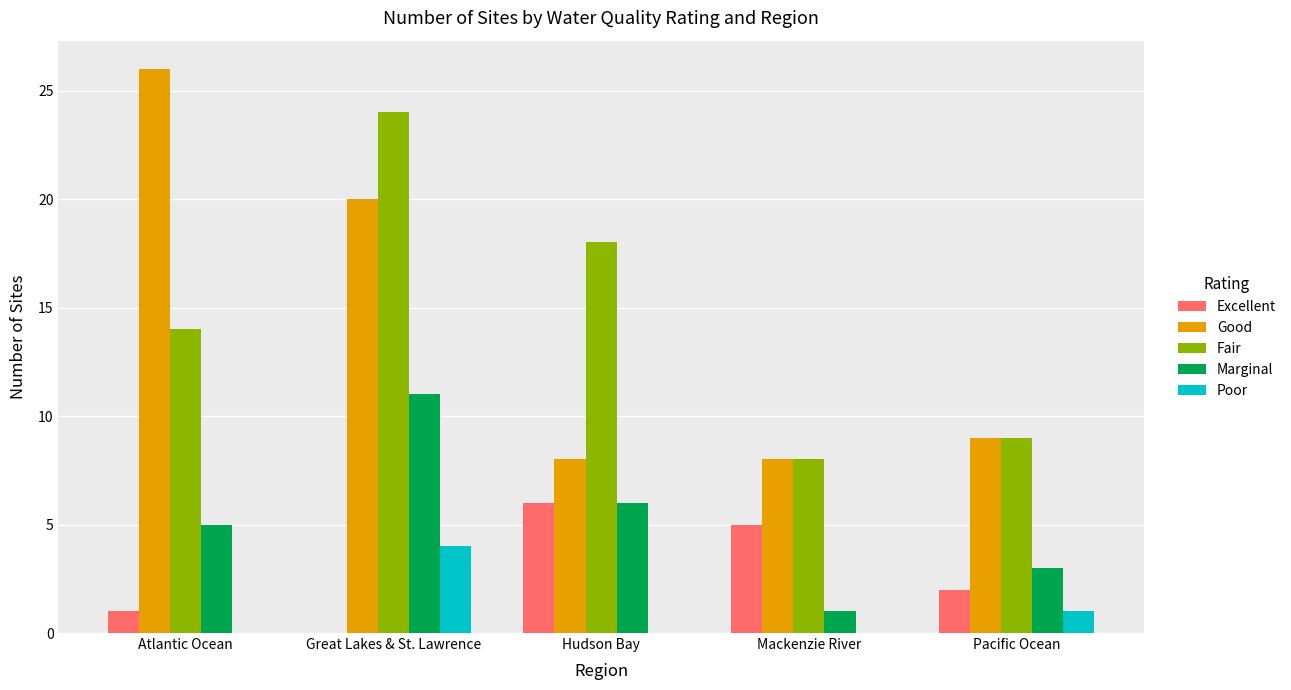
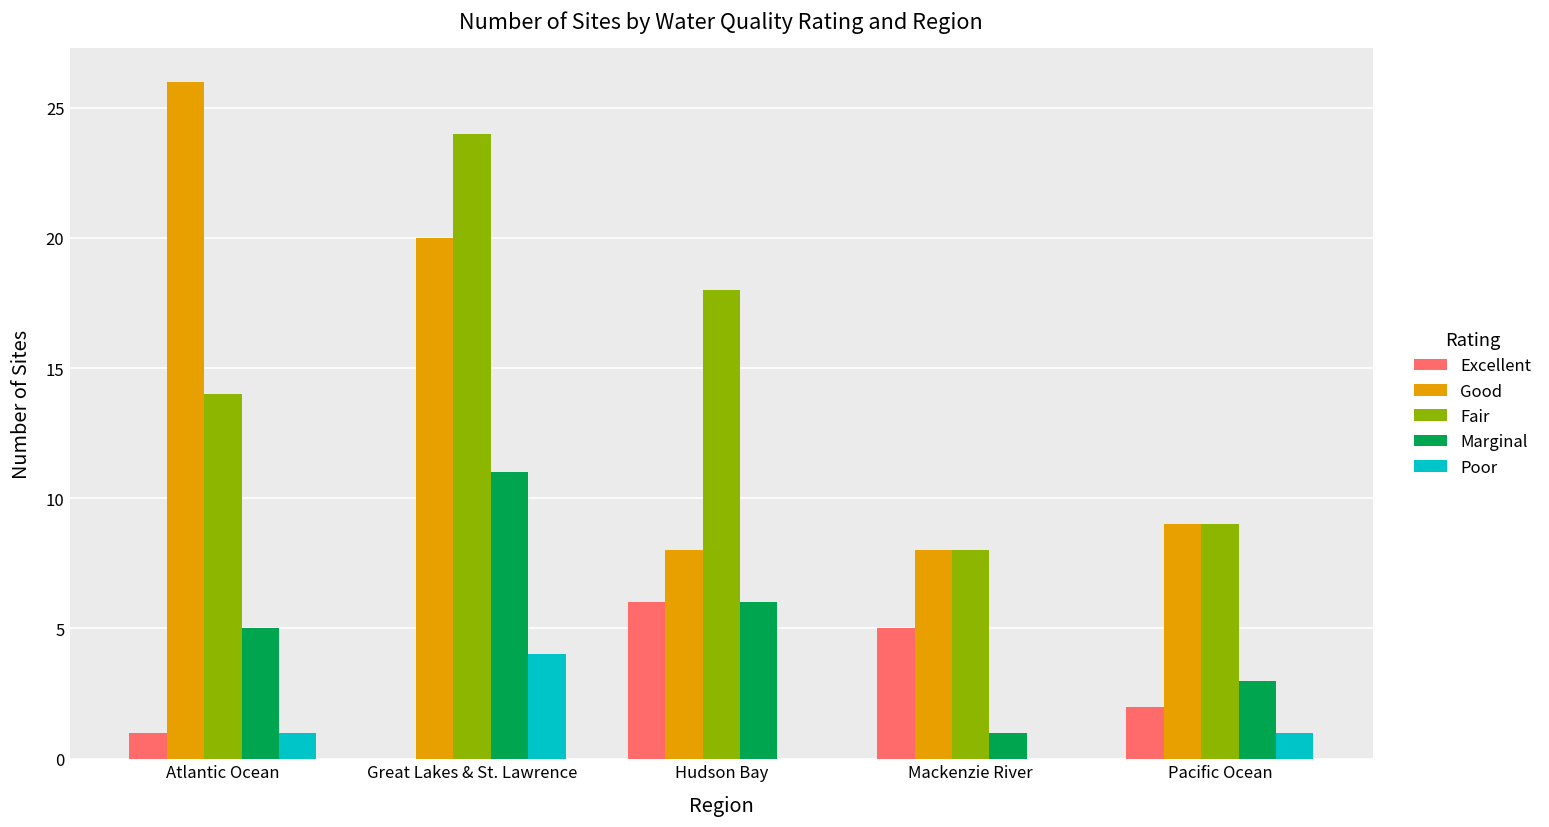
  {
    "Excellent": {
      "Atlantic Ocean": 1,
      "Great Lakes & St. Lawrence": 0,
      "Hudson Bay": 6,
      "Mackenzie River": 5,
      "Pacific Ocean": 2
    },
    "Good": {
      "Atlantic Ocean": 26,
      "Great Lakes & St. Lawrence": 20,
      "Hudson Bay": 8,
      "Mackenzie River": 8,
      "Pacific Ocean": 9
    },
    "Fair": {
      "Atlantic Ocean": 14,
      "Great Lakes & St. Lawrence": 24,
      "Hudson Bay": 18,
      "Mackenzie River": 8,
      "Pacific Ocean": 9
    },
    "Marginal": {
      "Atlantic Ocean": 5,
      "Great Lakes & St. Lawrence": 11,
      "Hudson Bay": 6,
      "Mackenzie River": 1,
      "Pacific Ocean": 3
    },
    "Poor": {
-     "Atlantic Ocean": 0,
+     "Atlantic Ocean": 1,
      "Great Lakes & St. Lawrence": 4,
      "Hudson Bay": 0,
      "Mackenzie River": 0,
      "Pacific Ocean": 1
    }
  }
